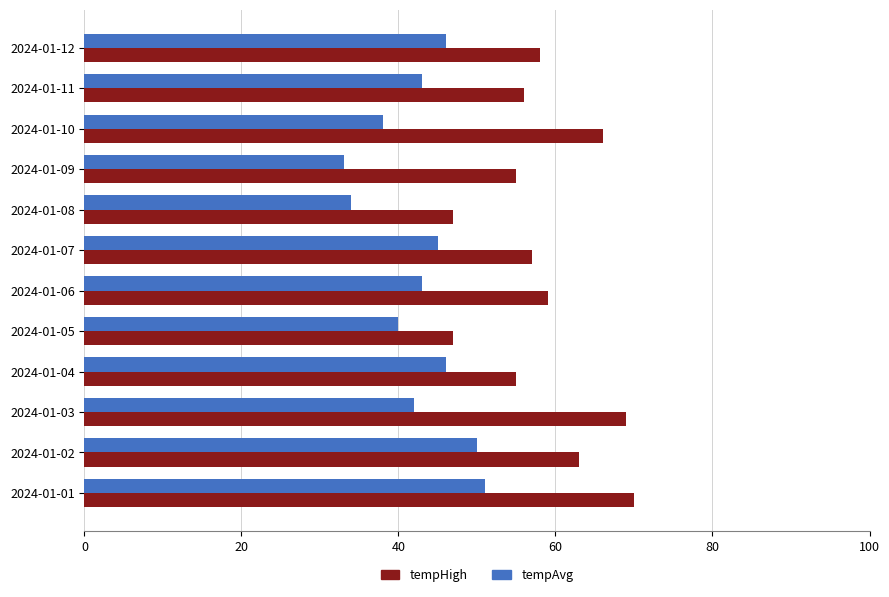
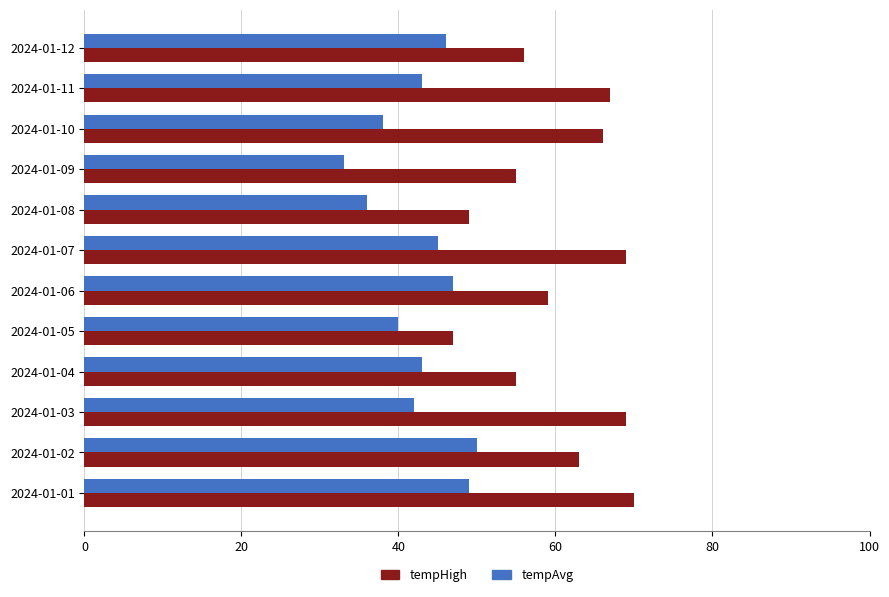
  {
    "tempHigh": {
-     "2024-01-12": 58,
-     "2024-01-11": 56,
+     "2024-01-12": 56,
+     "2024-01-11": 67,
      "2024-01-10": 66,
      "2024-01-09": 55,
-     "2024-01-08": 47,
-     "2024-01-07": 57,
+     "2024-01-08": 49,
+     "2024-01-07": 69,
      "2024-01-06": 59,
      "2024-01-05": 47,
      "2024-01-04": 55,
      "2024-01-03": 69,
      "2024-01-02": 63,
      "2024-01-01": 70
    },
    "tempAvg": {
      "2024-01-12": 46,
      "2024-01-11": 43,
      "2024-01-10": 38,
      "2024-01-09": 33,
-     "2024-01-08": 34,
+     "2024-01-08": 36,
      "2024-01-07": 45,
-     "2024-01-06": 43,
+     "2024-01-06": 47,
      "2024-01-05": 40,
-     "2024-01-04": 46,
+     "2024-01-04": 43,
      "2024-01-03": 42,
      "2024-01-02": 50,
-     "2024-01-01": 51
+     "2024-01-01": 49
    }
  }
